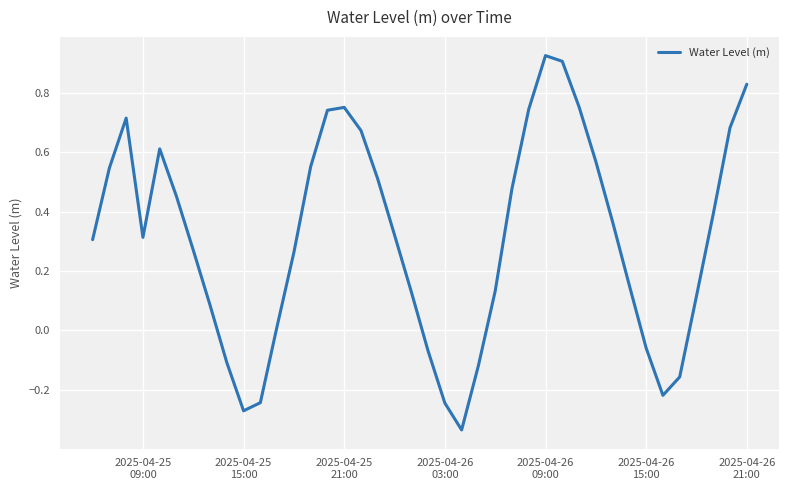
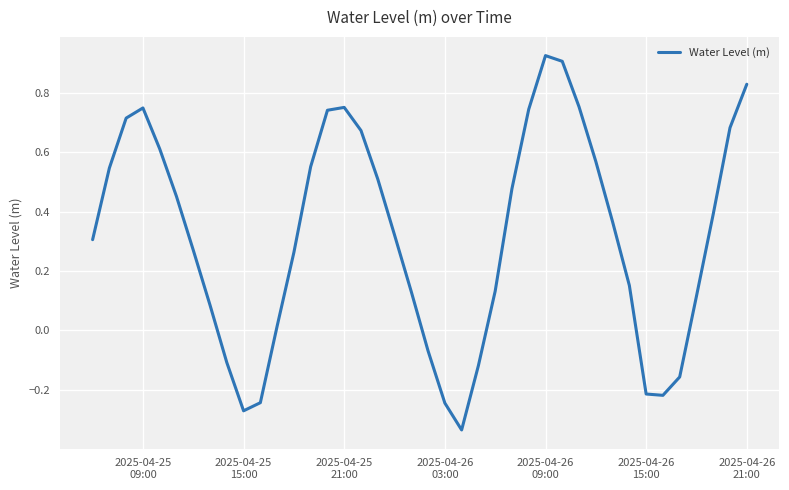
  {
-   "2025-04-25 09:00": 0.31,
+   "2025-04-25 09:00": 0.75,
    "2025-04-25 15:00": -0.27,
    "2025-04-25 21:00": 0.75,
    "2025-04-26 03:00": -0.24,
    "2025-04-26 09:00": 0.92,
-   "2025-04-26 15:00": -0.06,
+   "2025-04-26 15:00": -0.21,
    "2025-04-26 21:00": 0.83
  }
